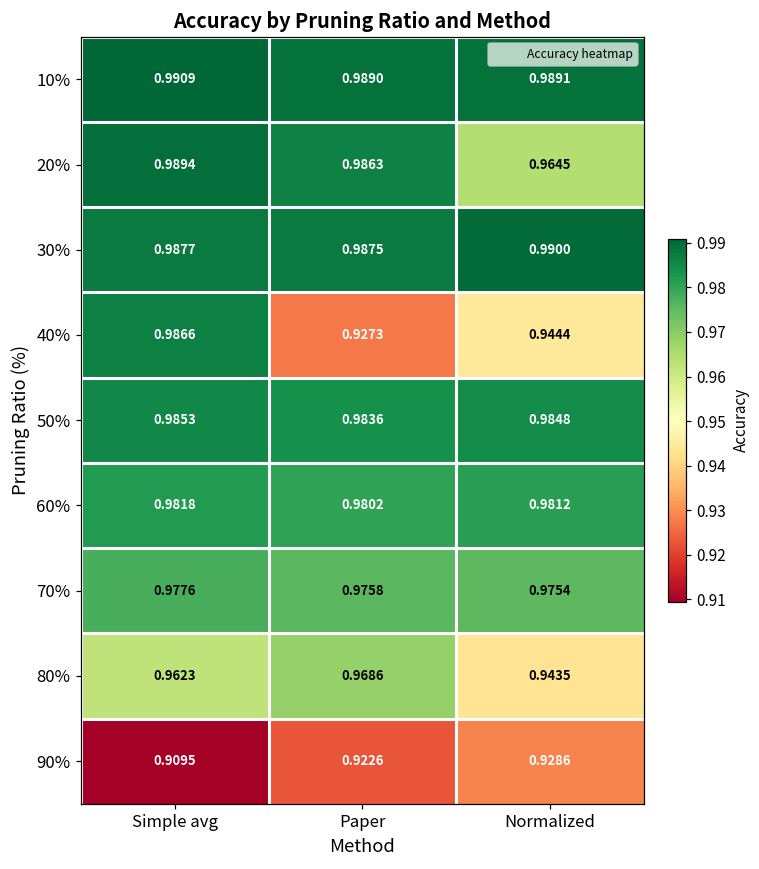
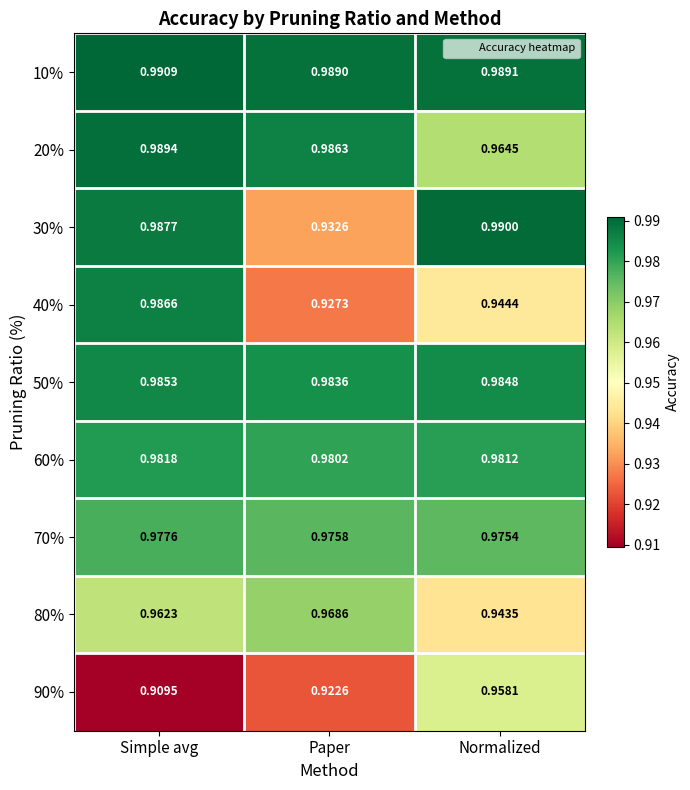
  {
    "10%": {
      "Simple avg": 0.9909,
      "Paper": 0.9890,
      "Normalized": 0.9891
    },
    "20%": {
      "Simple avg": 0.9894,
      "Paper": 0.9863,
      "Normalized": 0.9645
    },
    "30%": {
      "Simple avg": 0.9877,
-     "Paper": 0.9875,
+     "Paper": 0.9326,
      "Normalized": 0.9900
    },
    "40%": {
      "Simple avg": 0.9866,
      "Paper": 0.9273,
      "Normalized": 0.9444
    },
    "50%": {
      "Simple avg": 0.9853,
      "Paper": 0.9836,
      "Normalized": 0.9848
    },
    "60%": {
      "Simple avg": 0.9818,
      "Paper": 0.9802,
      "Normalized": 0.9812
    },
    "70%": {
      "Simple avg": 0.9776,
      "Paper": 0.9758,
      "Normalized": 0.9754
    },
    "80%": {
      "Simple avg": 0.9623,
      "Paper": 0.9686,
      "Normalized": 0.9435
    },
    "90%": {
      "Simple avg": 0.9095,
      "Paper": 0.9226,
-     "Normalized": 0.9286
+     "Normalized": 0.9581
    }
  }
